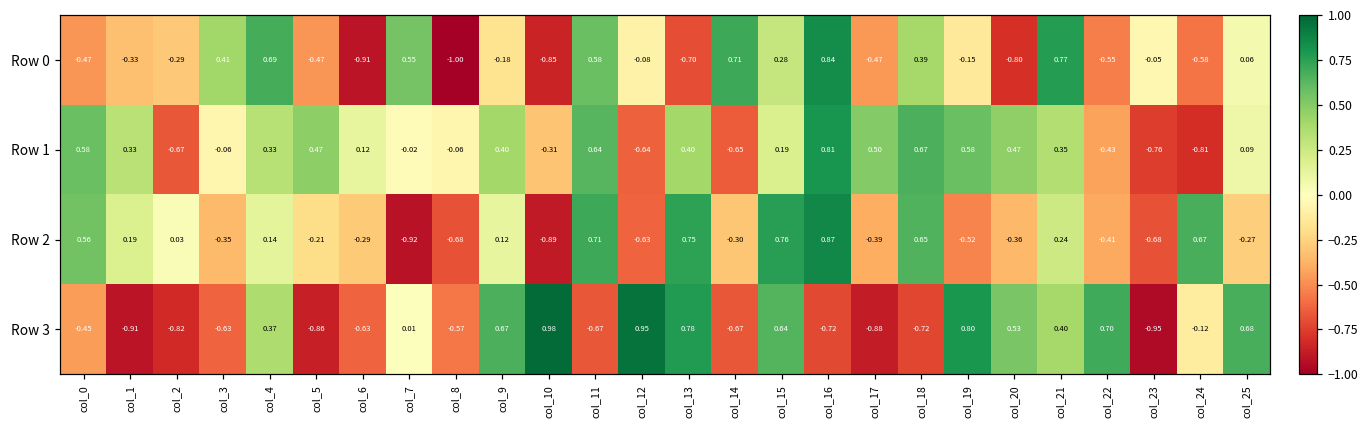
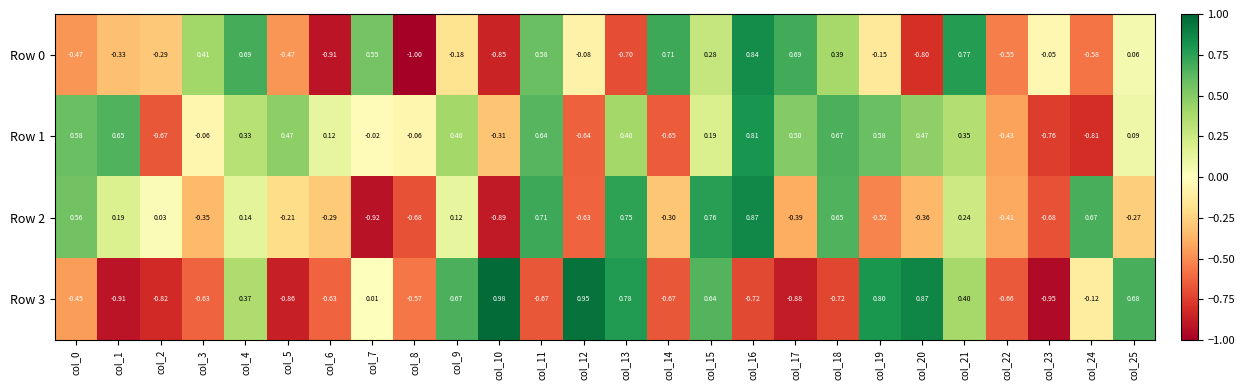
  {
    "Row 0": {
      "col_0": -0.47,
      "col_1": -0.33,
      "col_2": -0.29,
      "col_3": 0.41,
      "col_4": 0.69,
      "col_5": -0.47,
      "col_6": -0.91,
      "col_7": 0.55,
      "col_8": -1.00,
      "col_9": -0.18,
      "col_10": -0.85,
      "col_11": 0.58,
      "col_12": -0.08,
      "col_13": -0.70,
      "col_14": 0.71,
      "col_15": 0.28,
      "col_16": 0.84,
-     "col_17": -0.47,
+     "col_17": 0.69,
      "col_18": 0.39,
      "col_19": -0.15,
      "col_20": -0.80,
      "col_21": 0.77,
      "col_22": -0.55,
      "col_23": -0.05,
      "col_24": -0.58,
      "col_25": 0.06
    },
    "Row 1": {
      "col_0": 0.58,
-     "col_1": 0.33,
+     "col_1": 0.65,
      "col_2": -0.67,
      "col_3": -0.06,
      "col_4": 0.33,
      "col_5": 0.47,
      "col_6": 0.12,
      "col_7": -0.02,
      "col_8": -0.06,
      "col_9": 0.40,
      "col_10": -0.31,
      "col_11": 0.64,
      "col_12": -0.64,
      "col_13": 0.40,
      "col_14": -0.65,
      "col_15": 0.19,
      "col_16": 0.81,
      "col_17": 0.50,
      "col_18": 0.67,
      "col_19": 0.58,
      "col_20": 0.47,
      "col_21": 0.35,
      "col_22": -0.43,
      "col_23": -0.76,
      "col_24": -0.81,
      "col_25": 0.09
    },
    "Row 2": {
      "col_0": 0.56,
      "col_1": 0.19,
      "col_2": 0.03,
      "col_3": -0.35,
      "col_4": 0.14,
      "col_5": -0.21,
      "col_6": -0.29,
      "col_7": -0.92,
      "col_8": -0.68,
      "col_9": 0.12,
      "col_10": -0.89,
      "col_11": 0.71,
      "col_12": -0.63,
      "col_13": 0.75,
      "col_14": -0.30,
      "col_15": 0.76,
      "col_16": 0.87,
      "col_17": -0.39,
      "col_18": 0.65,
      "col_19": -0.52,
      "col_20": -0.36,
      "col_21": 0.24,
      "col_22": -0.41,
      "col_23": -0.68,
      "col_24": 0.67,
      "col_25": -0.27
    },
    "Row 3": {
      "col_0": -0.45,
      "col_1": -0.91,
      "col_2": -0.82,
      "col_3": -0.63,
      "col_4": 0.37,
      "col_5": -0.86,
      "col_6": -0.63,
      "col_7": 0.01,
      "col_8": -0.57,
      "col_9": 0.67,
      "col_10": 0.98,
      "col_11": -0.67,
      "col_12": 0.95,
      "col_13": 0.78,
      "col_14": -0.67,
      "col_15": 0.64,
      "col_16": -0.72,
      "col_17": -0.88,
      "col_18": -0.72,
      "col_19": 0.80,
-     "col_20": 0.53,
+     "col_20": 0.87,
      "col_21": 0.40,
-     "col_22": 0.70,
+     "col_22": -0.66,
      "col_23": -0.95,
      "col_24": -0.12,
      "col_25": 0.68
    }
  }
